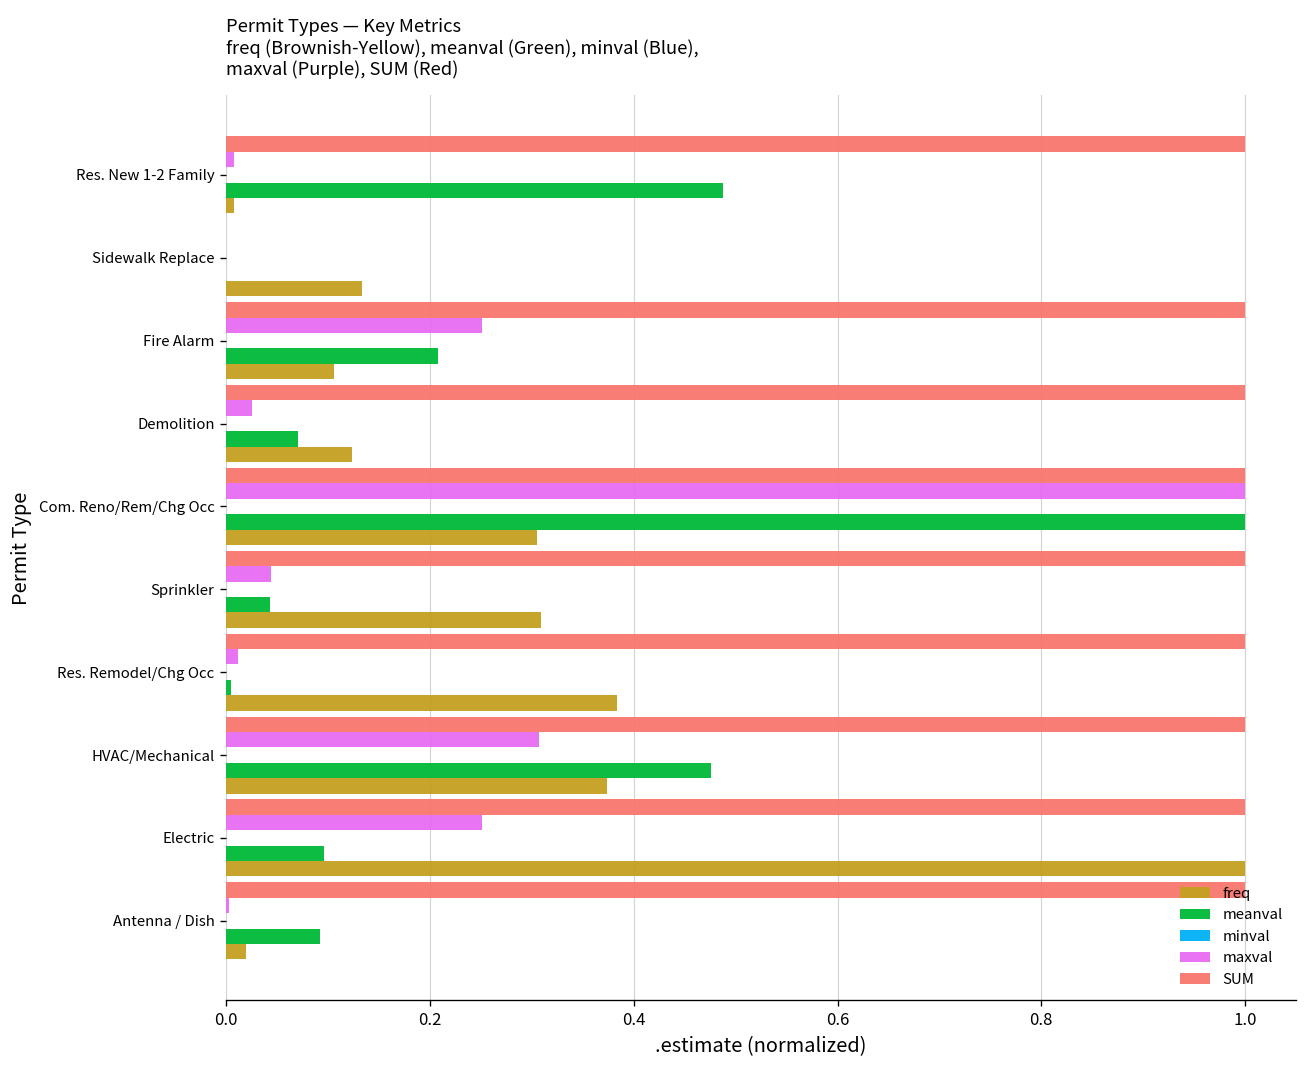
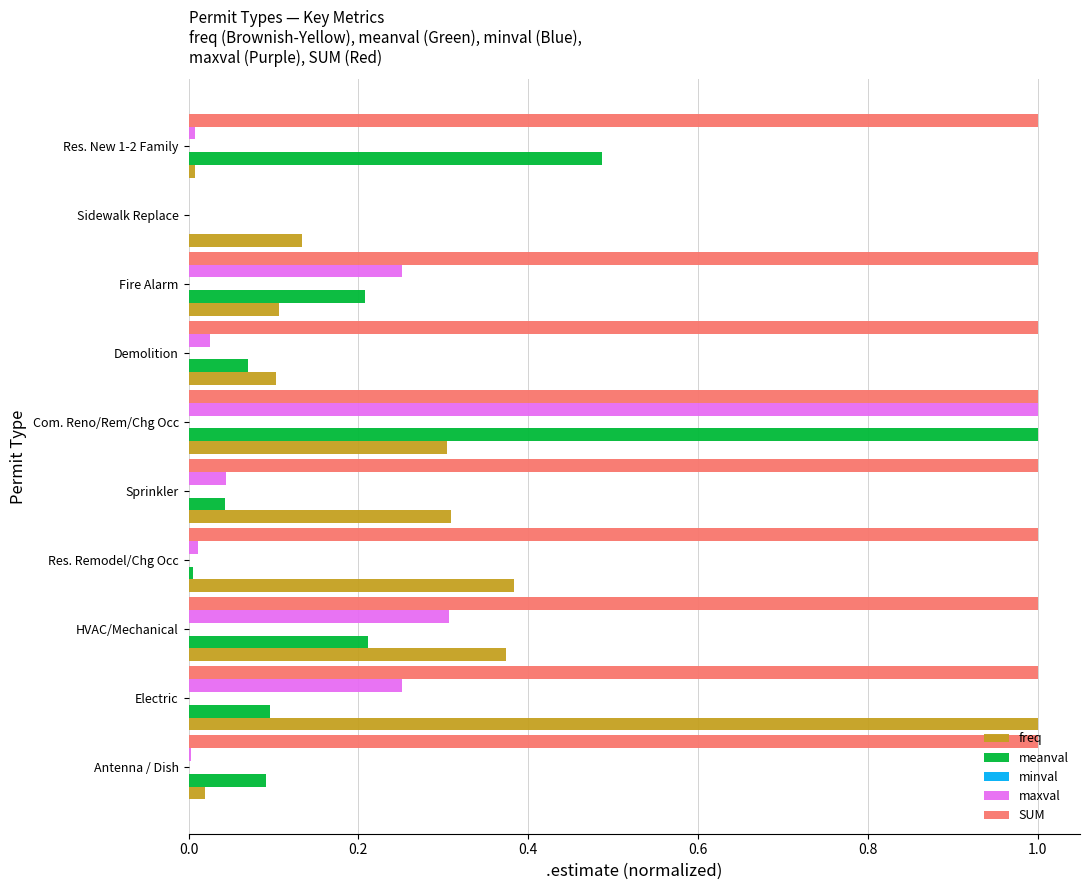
  {
    "freq": {
      "Res. New 1-2 Family": 0.01,
      "Sidewalk Replace": 0.13,
      "Fire Alarm": 0.11,
-     "Demolition": 0.12,
+     "Demolition": 0.10,
      "Com. Reno/Rem/Chg Occ": 0.30,
      "Sprinkler": 0.31,
      "Res. Remodel/Chg Occ": 0.38,
      "HVAC/Mechanical": 0.37,
      "Electric": 1.00,
      "Antenna / Dish": 0.02
    },
    "meanval": {
      "Res. New 1-2 Family": 0.49,
      "Sidewalk Replace": 0.00,
      "Fire Alarm": 0.21,
      "Demolition": 0.07,
      "Com. Reno/Rem/Chg Occ": 1.00,
      "Sprinkler": 0.04,
      "Res. Remodel/Chg Occ": 0.01,
-     "HVAC/Mechanical": 0.48,
+     "HVAC/Mechanical": 0.21,
      "Electric": 0.10,
      "Antenna / Dish": 0.09
    },
    "minval": {
      "Res. New 1-2 Family": 0.00,
      "Sidewalk Replace": 0.00,
      "Fire Alarm": 0.00,
      "Demolition": 0.00,
      "Com. Reno/Rem/Chg Occ": 0.00,
      "Sprinkler": 0.00,
      "Res. Remodel/Chg Occ": 0.00,
      "HVAC/Mechanical": 0.00,
      "Electric": 0.00,
      "Antenna / Dish": 0.00
    },
    "maxval": {
      "Res. New 1-2 Family": 0.01,
      "Sidewalk Replace": 0.00,
      "Fire Alarm": 0.25,
      "Demolition": 0.02,
      "Com. Reno/Rem/Chg Occ": 1.00,
      "Sprinkler": 0.04,
      "Res. Remodel/Chg Occ": 0.01,
      "HVAC/Mechanical": 0.31,
      "Electric": 0.25
    },
    "SUM": {
      "Res. New 1-2 Family": 1.00,
      "Sidewalk Replace": 0.00,
      "Fire Alarm": 1.00,
      "Demolition": 1.00,
      "Com. Reno/Rem/Chg Occ": 1.00,
      "Sprinkler": 1.00,
      "Res. Remodel/Chg Occ": 1.00,
      "HVAC/Mechanical": 1.00,
      "Electric": 1.00,
      "Antenna / Dish": 1.00
    }
  }
